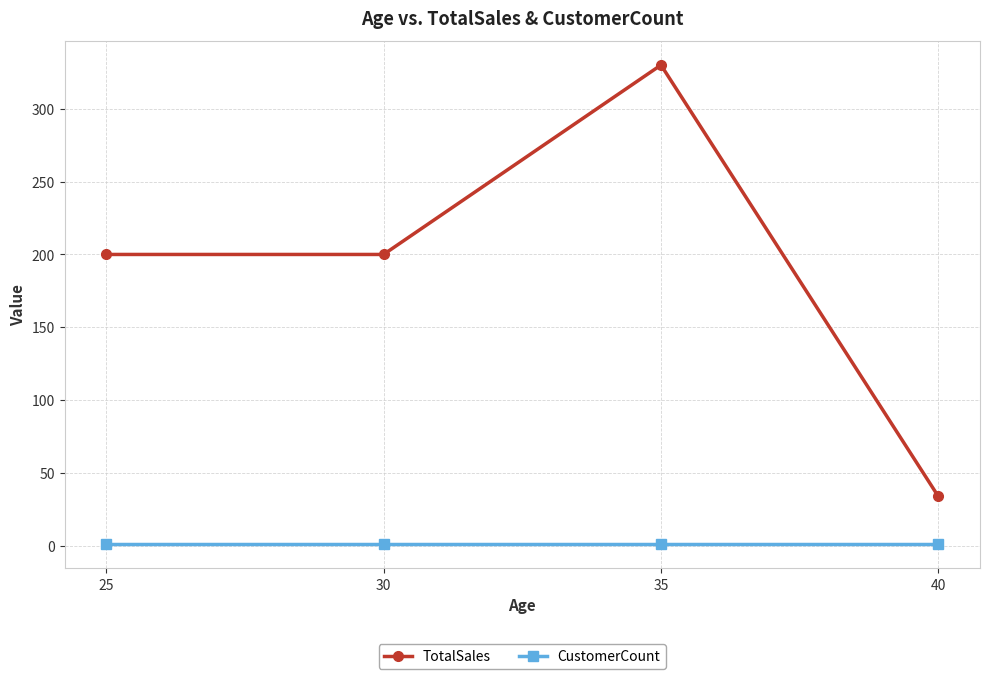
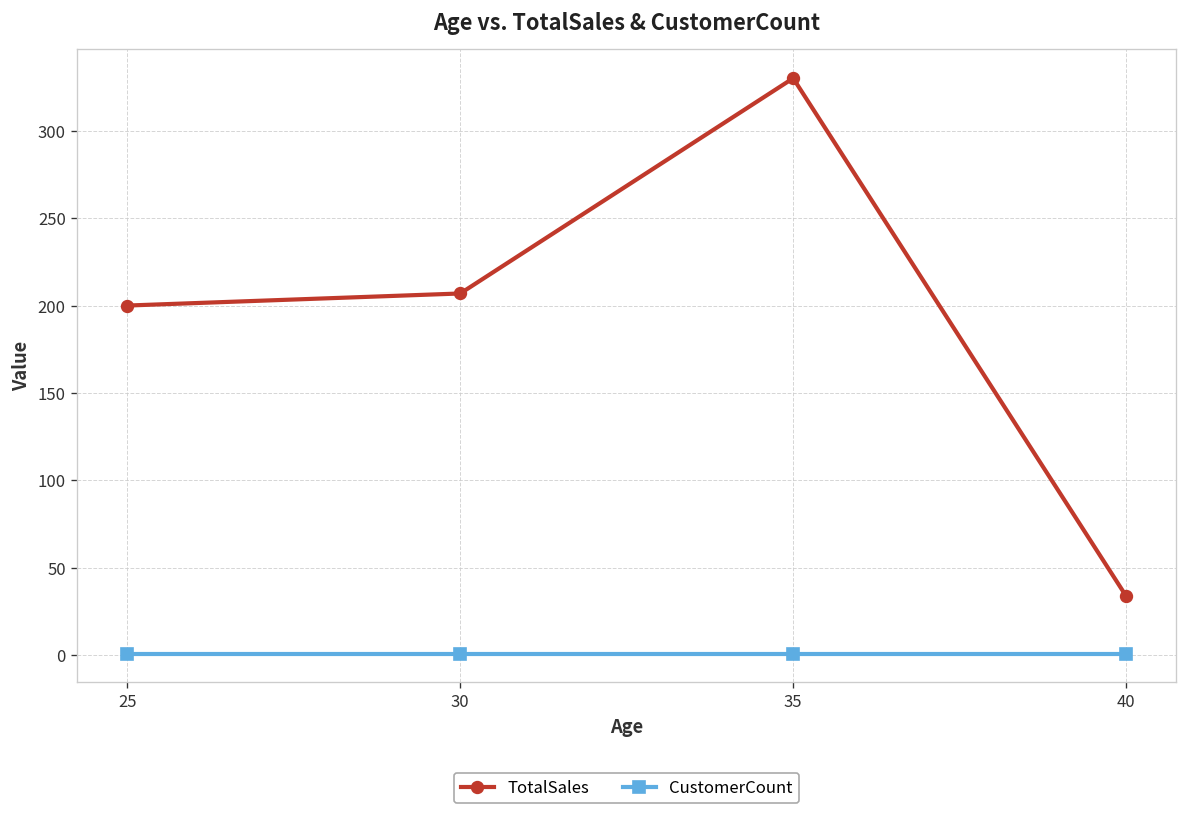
  {
    "TotalSales": {
      "25": 200,
-     "30": 200,
+     "30": 207,
      "35": 330,
      "40": 34
    },
    "CustomerCount": {
      "25": 1,
      "30": 1,
      "35": 1,
      "40": 1
    }
  }
